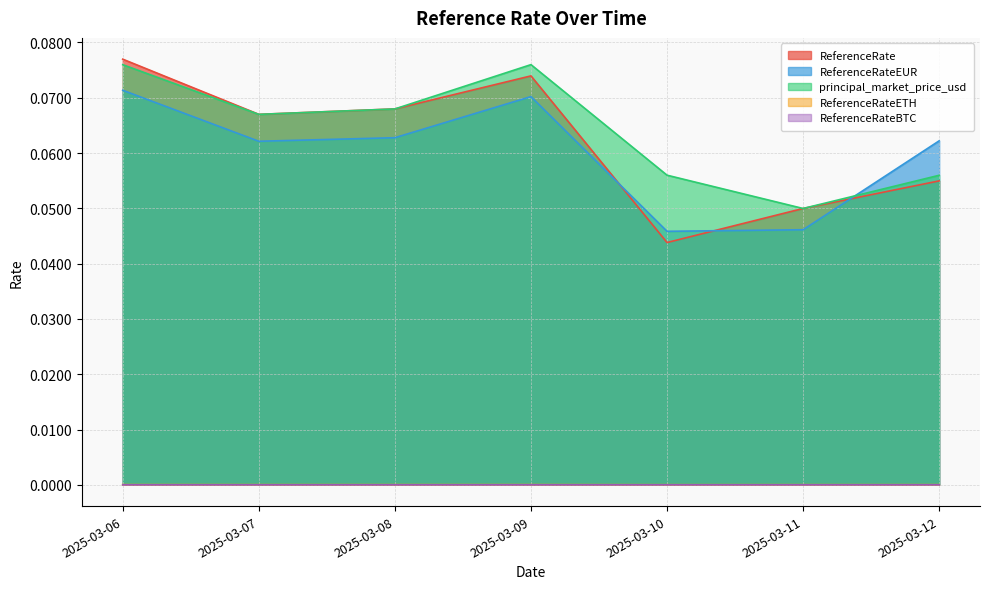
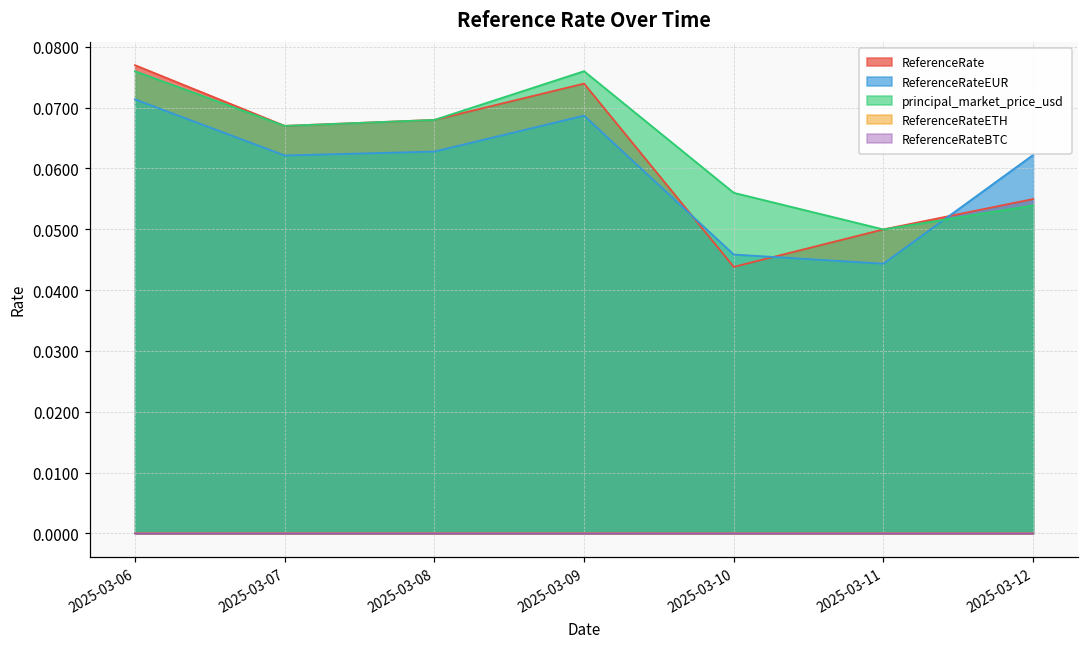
  {
    "ReferenceRate": {
      "2025-03-06": 0.077,
      "2025-03-09": 0.074,
      "2025-03-10": 0.044,
      "2025-03-12": 0.055
    },
    "ReferenceRateEUR": {
      "2025-03-06": 0.071,
      "2025-03-07": 0.062,
      "2025-03-08": 0.063,
-     "2025-03-09": 0.070,
+     "2025-03-09": 0.069,
      "2025-03-10": 0.046,
-     "2025-03-11": 0.046,
+     "2025-03-11": 0.044,
      "2025-03-12": 0.062
    },
    "principal_market_price_usd": {
      "2025-03-06": 0.076,
      "2025-03-09": 0.076,
      "2025-03-10": 0.056,
-     "2025-03-12": 0.056
+     "2025-03-12": 0.054
    },
    "ReferenceRateBTC": {
      "2025-03-06": 0.000,
      "2025-03-07": 0.000,
      "2025-03-08": 0.000,
      "2025-03-09": 0.000,
      "2025-03-10": 0.000,
      "2025-03-11": 0.000,
      "2025-03-12": 0.000
    }
  }
